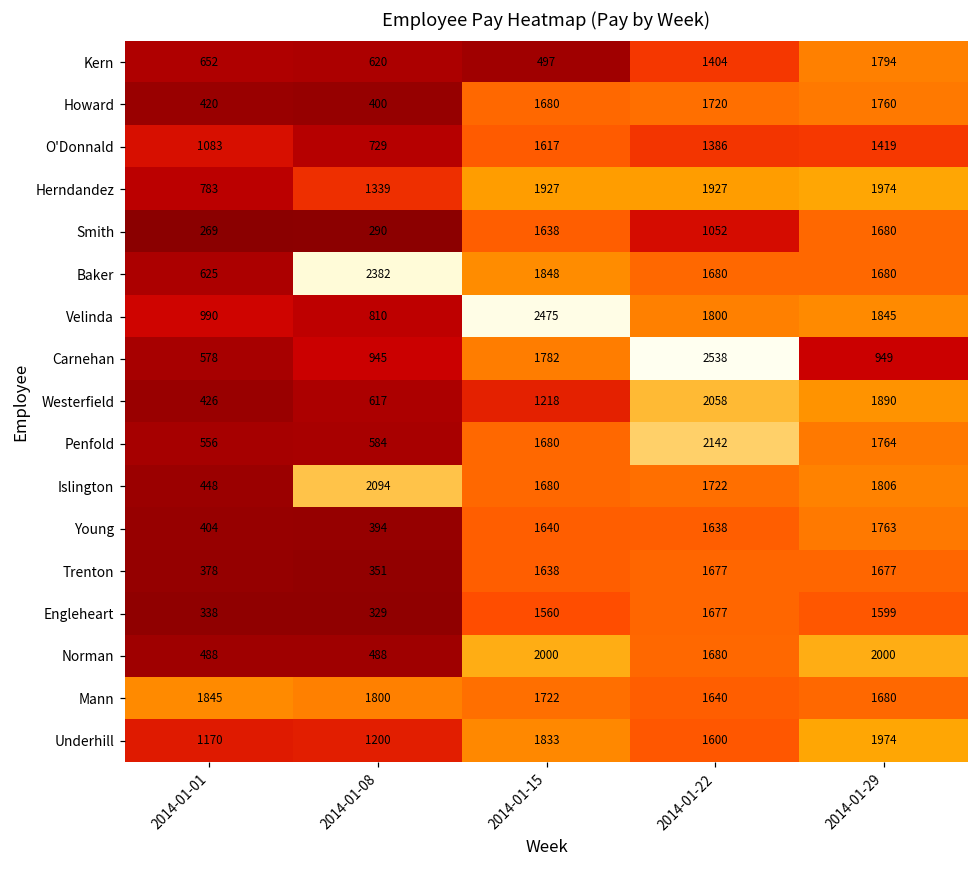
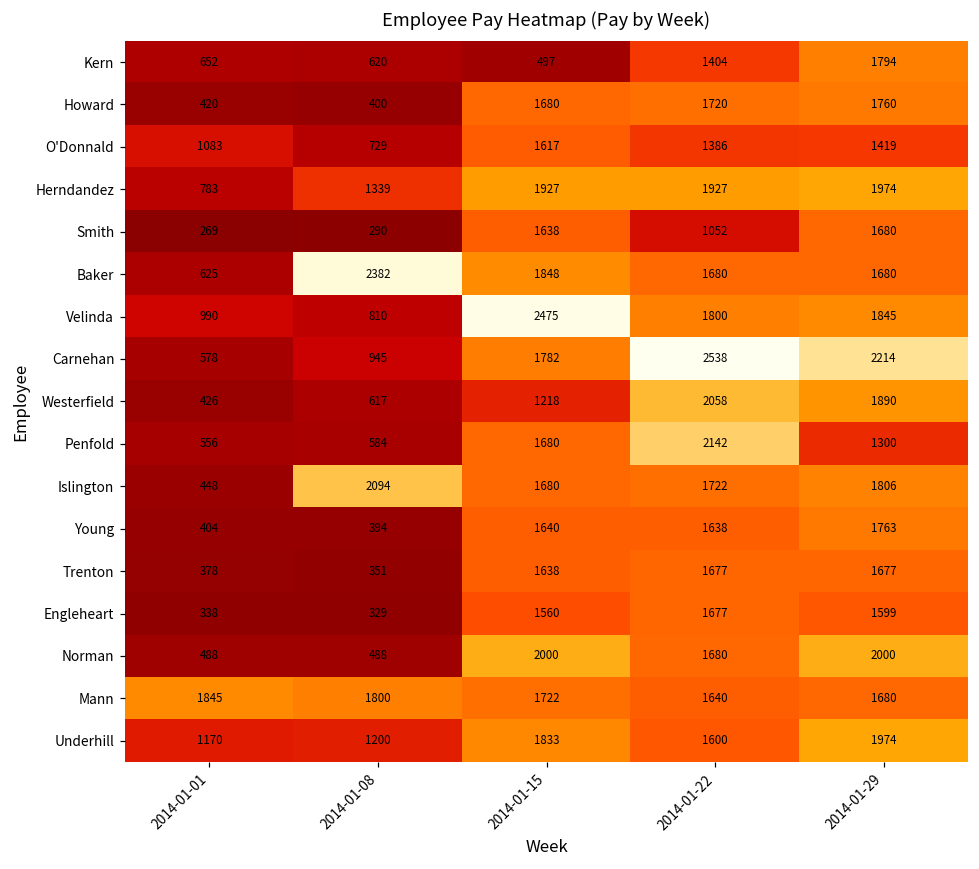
  {
    "Kern": {
      "2014-01-01": 652,
      "2014-01-08": 620,
      "2014-01-15": 497,
      "2014-01-22": 1404,
      "2014-01-29": 1794
    },
    "Howard": {
      "2014-01-01": 420,
      "2014-01-08": 400,
      "2014-01-15": 1680,
      "2014-01-22": 1720,
      "2014-01-29": 1760
    },
    "O'Donnald": {
      "2014-01-01": 1083,
      "2014-01-08": 729,
      "2014-01-15": 1617,
      "2014-01-22": 1386,
      "2014-01-29": 1419
    },
    "Herndandez": {
      "2014-01-01": 783,
      "2014-01-08": 1339,
      "2014-01-15": 1927,
      "2014-01-22": 1927,
      "2014-01-29": 1974
    },
    "Smith": {
      "2014-01-01": 269,
      "2014-01-08": 290,
      "2014-01-15": 1638,
      "2014-01-22": 1052,
      "2014-01-29": 1680
    },
    "Baker": {
      "2014-01-01": 625,
      "2014-01-08": 2382,
      "2014-01-15": 1848,
      "2014-01-22": 1680,
      "2014-01-29": 1680
    },
    "Velinda": {
      "2014-01-01": 990,
      "2014-01-08": 810,
      "2014-01-15": 2475,
      "2014-01-22": 1800,
      "2014-01-29": 1845
    },
    "Carnehan": {
      "2014-01-01": 578,
      "2014-01-08": 945,
      "2014-01-15": 1782,
      "2014-01-22": 2538,
-     "2014-01-29": 949
+     "2014-01-29": 2214
    },
    "Westerfield": {
      "2014-01-01": 426,
      "2014-01-08": 617,
      "2014-01-15": 1218,
      "2014-01-22": 2058,
      "2014-01-29": 1890
    },
    "Penfold": {
      "2014-01-01": 556,
      "2014-01-08": 584,
      "2014-01-15": 1680,
      "2014-01-22": 2142,
-     "2014-01-29": 1764
+     "2014-01-29": 1300
    },
    "Islington": {
      "2014-01-01": 448,
      "2014-01-08": 2094,
      "2014-01-15": 1680,
      "2014-01-22": 1722,
      "2014-01-29": 1806
    },
    "Young": {
      "2014-01-01": 404,
      "2014-01-08": 394,
      "2014-01-15": 1640,
      "2014-01-22": 1638,
      "2014-01-29": 1763
    },
    "Trenton": {
      "2014-01-01": 378,
      "2014-01-08": 351,
      "2014-01-15": 1638,
      "2014-01-22": 1677,
      "2014-01-29": 1677
    },
    "Engleheart": {
      "2014-01-01": 338,
      "2014-01-08": 329,
      "2014-01-15": 1560,
      "2014-01-22": 1677,
      "2014-01-29": 1599
    },
    "Norman": {
      "2014-01-01": 488,
      "2014-01-08": 488,
      "2014-01-15": 2000,
      "2014-01-22": 1680,
      "2014-01-29": 2000
    },
    "Mann": {
      "2014-01-01": 1845,
      "2014-01-08": 1800,
      "2014-01-15": 1722,
      "2014-01-22": 1640,
      "2014-01-29": 1680
    },
    "Underhill": {
      "2014-01-01": 1170,
      "2014-01-08": 1200,
      "2014-01-15": 1833,
      "2014-01-22": 1600,
      "2014-01-29": 1974
    }
  }
